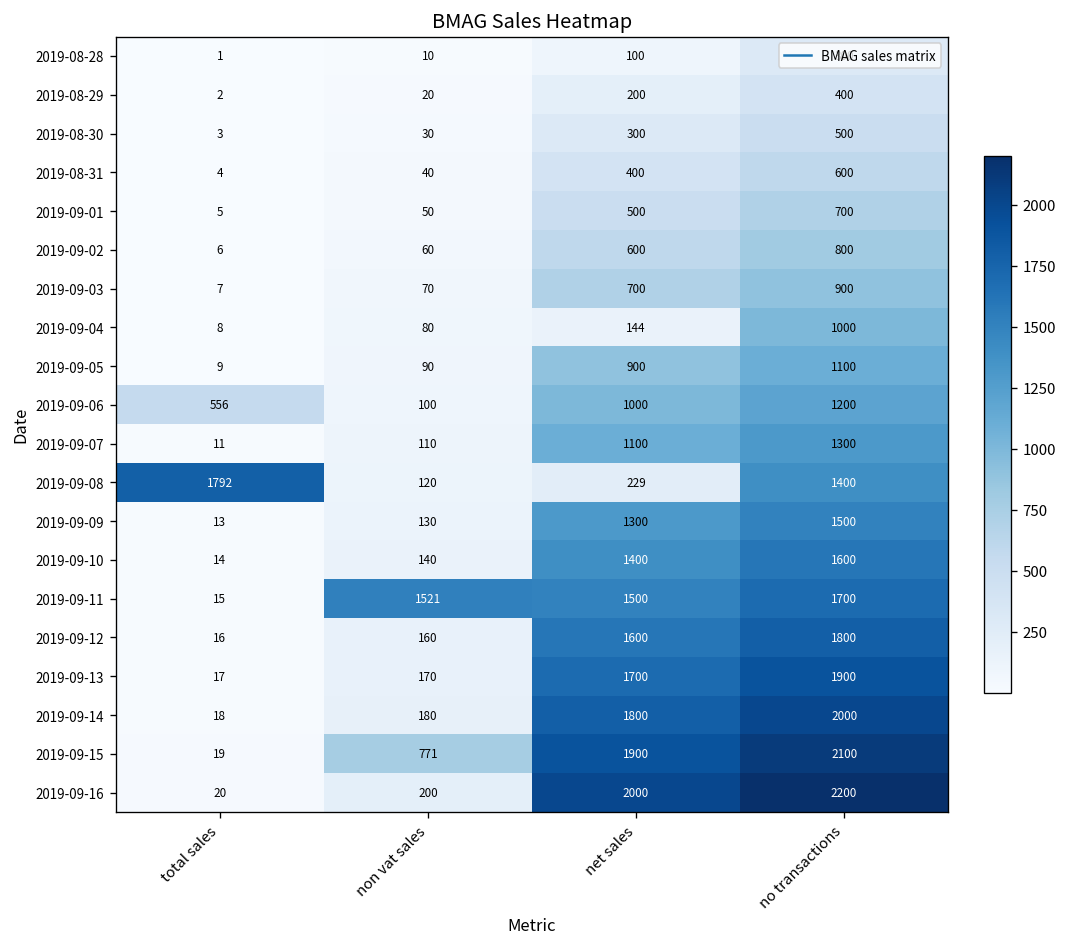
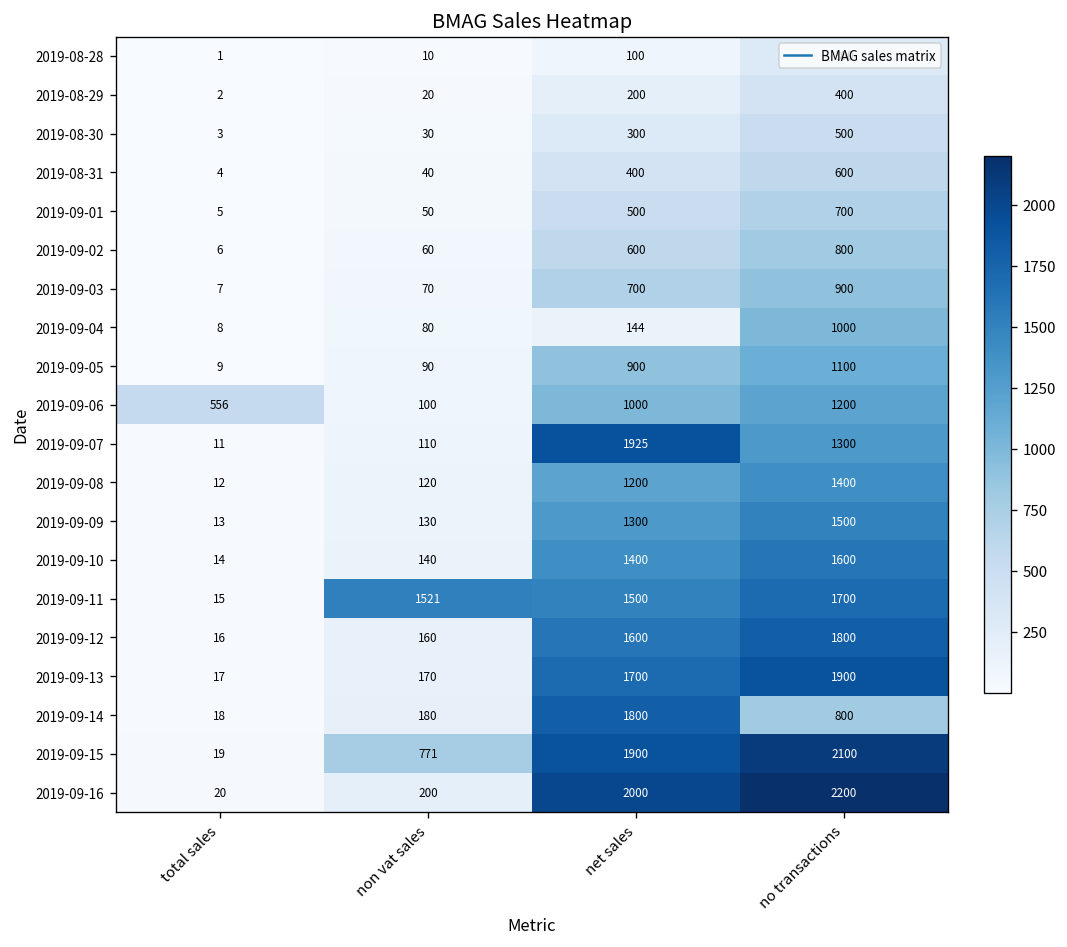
  {
    "2019-08-28": {
      "total sales": 1,
      "non vat sales": 10,
      "net sales": 100
    },
    "2019-08-29": {
      "total sales": 2,
      "non vat sales": 20,
      "net sales": 200,
      "no transactions": 400
    },
    "2019-08-30": {
      "total sales": 3,
      "non vat sales": 30,
      "net sales": 300,
      "no transactions": 500
    },
    "2019-08-31": {
      "total sales": 4,
      "non vat sales": 40,
      "net sales": 400,
      "no transactions": 600
    },
    "2019-09-01": {
      "total sales": 5,
      "non vat sales": 50,
      "net sales": 500,
      "no transactions": 700
    },
    "2019-09-02": {
      "total sales": 6,
      "non vat sales": 60,
      "net sales": 600,
      "no transactions": 800
    },
    "2019-09-03": {
      "total sales": 7,
      "non vat sales": 70,
      "net sales": 700,
      "no transactions": 900
    },
    "2019-09-04": {
      "total sales": 8,
      "non vat sales": 80,
      "net sales": 144,
      "no transactions": 1000
    },
    "2019-09-05": {
      "total sales": 9,
      "non vat sales": 90,
      "net sales": 900,
      "no transactions": 1100
    },
    "2019-09-06": {
      "total sales": 556,
      "non vat sales": 100,
      "net sales": 1000,
      "no transactions": 1200
    },
    "2019-09-07": {
      "total sales": 11,
      "non vat sales": 110,
-     "net sales": 1100,
+     "net sales": 1925,
      "no transactions": 1300
    },
    "2019-09-08": {
-     "total sales": 1792,
+     "total sales": 12,
      "non vat sales": 120,
-     "net sales": 229,
+     "net sales": 1200,
      "no transactions": 1400
    },
    "2019-09-09": {
      "total sales": 13,
      "non vat sales": 130,
      "net sales": 1300,
      "no transactions": 1500
    },
    "2019-09-10": {
      "total sales": 14,
      "non vat sales": 140,
      "net sales": 1400,
      "no transactions": 1600
    },
    "2019-09-11": {
      "total sales": 15,
      "non vat sales": 1521,
      "net sales": 1500,
      "no transactions": 1700
    },
    "2019-09-12": {
      "total sales": 16,
      "non vat sales": 160,
      "net sales": 1600,
      "no transactions": 1800
    },
    "2019-09-13": {
      "total sales": 17,
      "non vat sales": 170,
      "net sales": 1700,
      "no transactions": 1900
    },
    "2019-09-14": {
      "total sales": 18,
      "non vat sales": 180,
      "net sales": 1800,
-     "no transactions": 2000
+     "no transactions": 800
    },
    "2019-09-15": {
      "total sales": 19,
      "non vat sales": 771,
      "net sales": 1900,
      "no transactions": 2100
    },
    "2019-09-16": {
      "total sales": 20,
      "non vat sales": 200,
      "net sales": 2000,
      "no transactions": 2200
    }
  }
